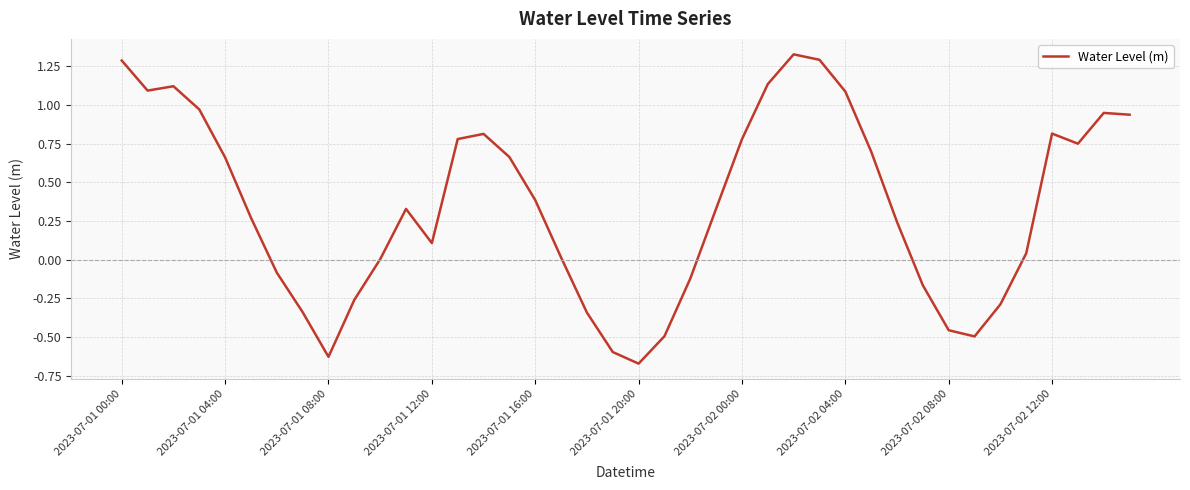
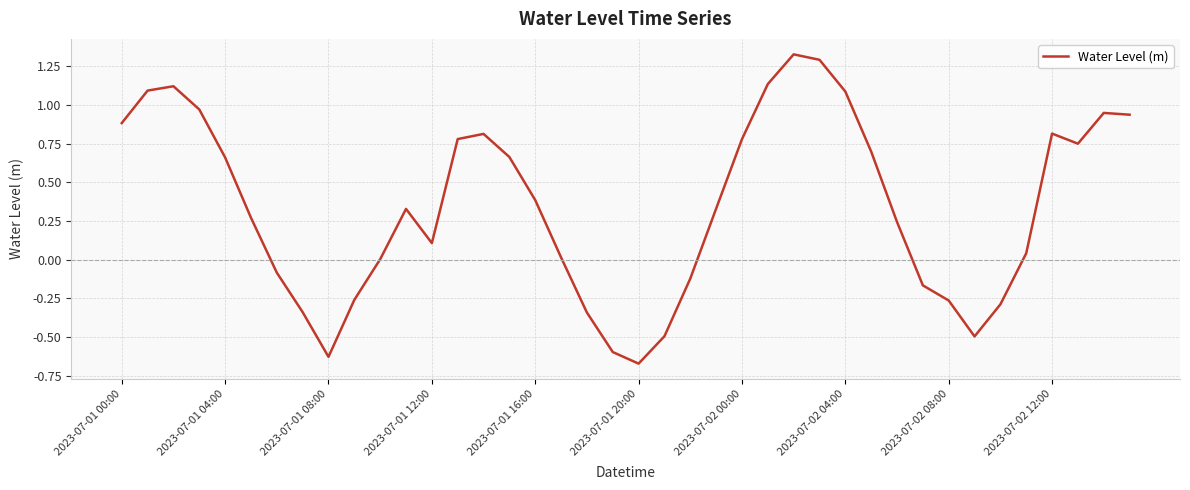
  {
-   "2023-07-01 00:00": 1.29,
+   "2023-07-01 00:00": 0.88,
    "2023-07-01 04:00": 0.66,
    "2023-07-01 08:00": -0.63,
    "2023-07-01 12:00": 0.11,
    "2023-07-01 16:00": 0.39,
    "2023-07-01 20:00": -0.67,
    "2023-07-02 00:00": 0.78,
    "2023-07-02 04:00": 1.09,
-   "2023-07-02 08:00": -0.46,
+   "2023-07-02 08:00": -0.26,
    "2023-07-02 12:00": 0.82
  }
